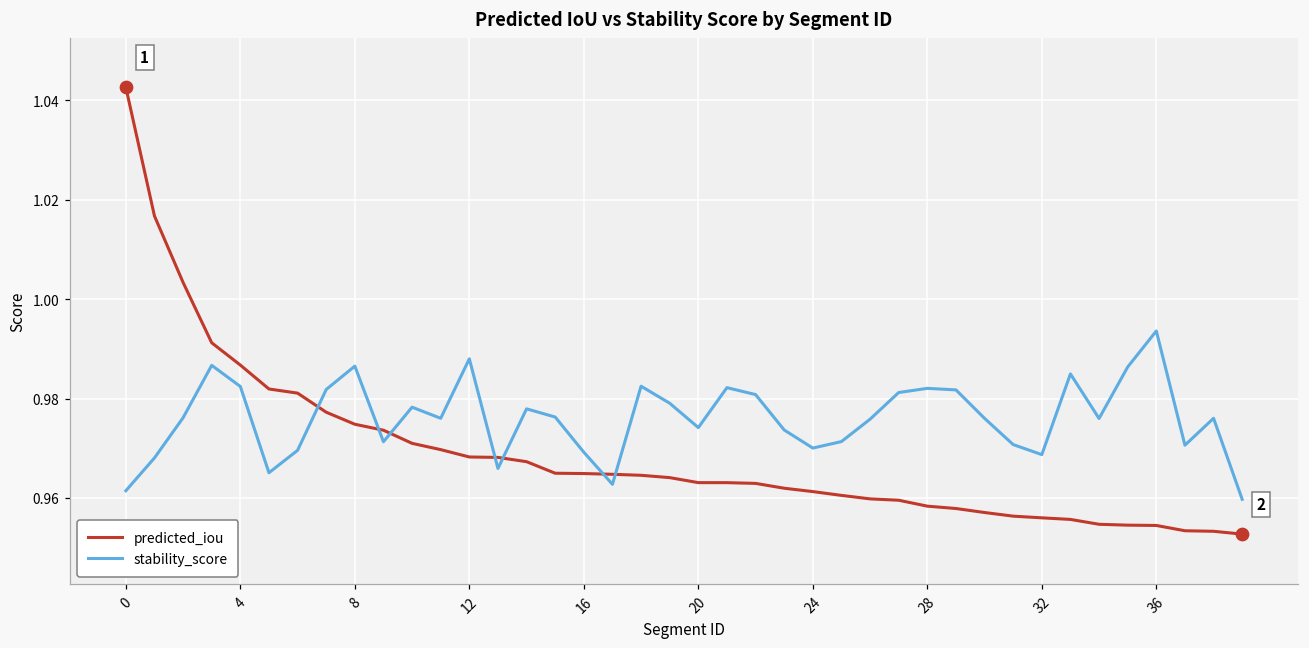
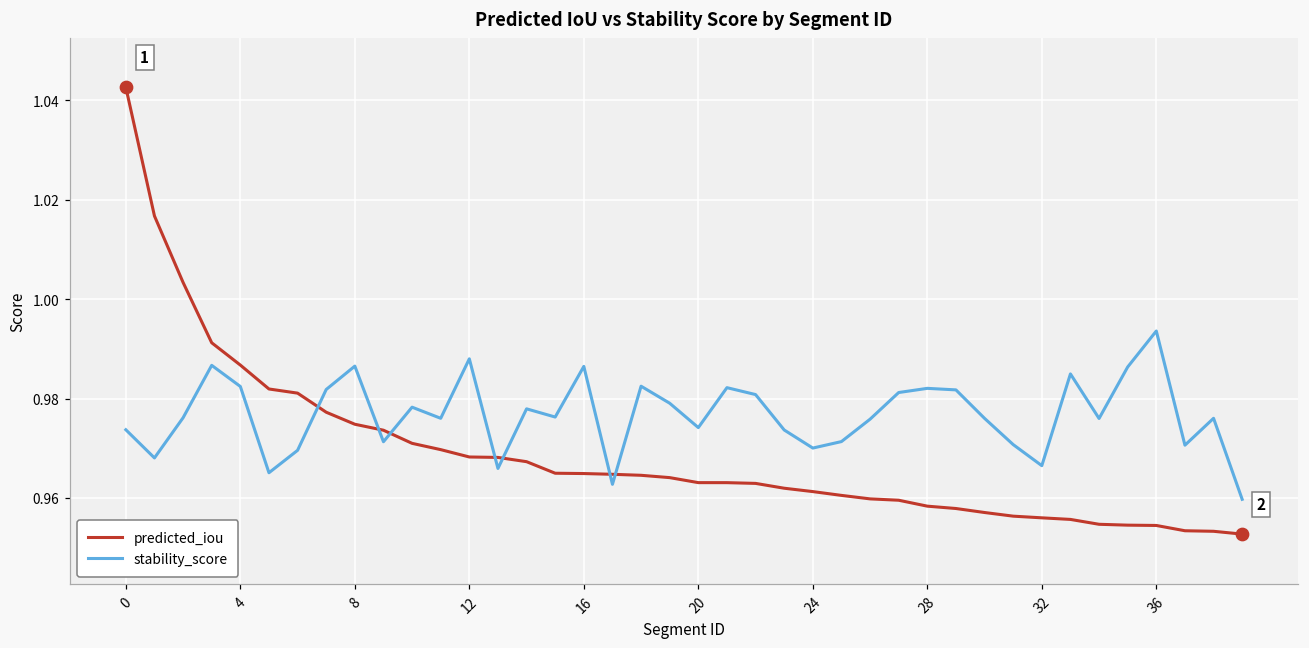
  {
    "stability_score": {
-     "0": 0.961,
+     "0": 0.974,
      "4": 0.982,
      "8": 0.987,
      "12": 0.988,
-     "16": 0.969,
+     "16": 0.986,
      "20": 0.974,
      "24": 0.970,
      "28": 0.982,
-     "32": 0.969,
+     "32": 0.966,
      "36": 0.994
    }
  }
